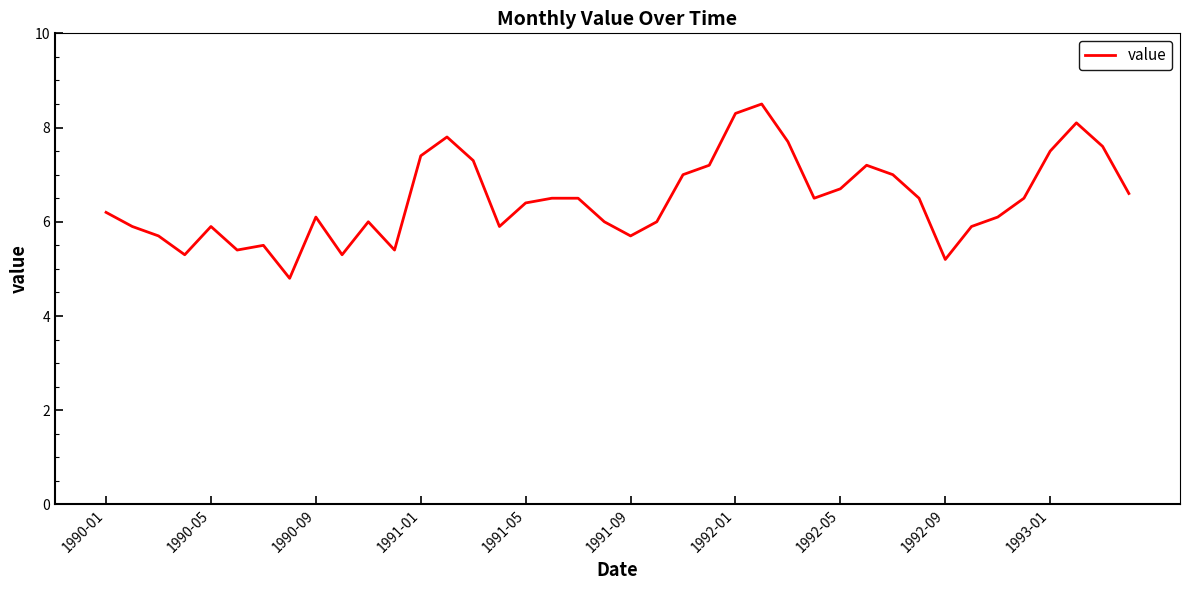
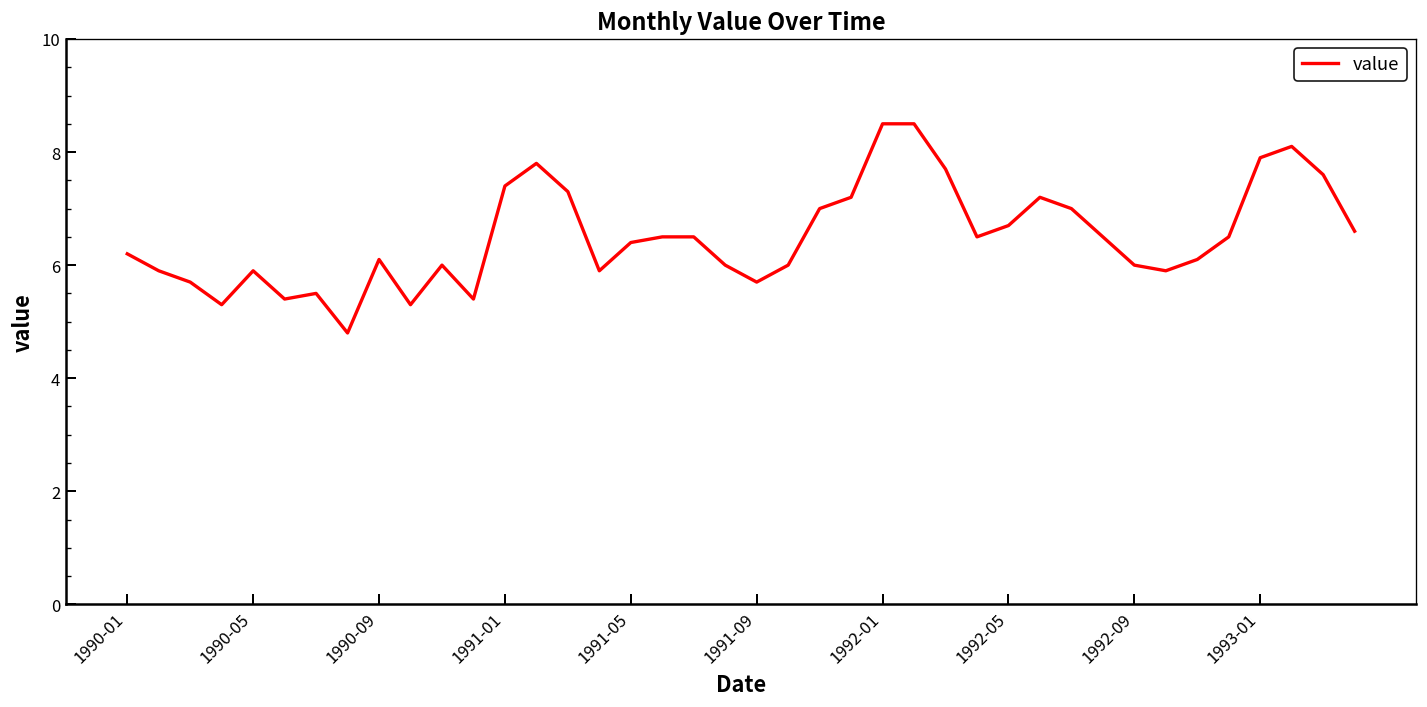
  {
    "1990-01": 6.2,
    "1990-05": 5.9,
    "1990-09": 6.1,
    "1991-01": 7.4,
    "1991-05": 6.4,
    "1991-09": 5.7,
-   "1992-01": 8.3,
+   "1992-01": 8.5,
    "1992-05": 6.7,
-   "1992-09": 5.2,
-   "1993-01": 7.5
+   "1992-09": 6.0,
+   "1993-01": 7.9
  }
